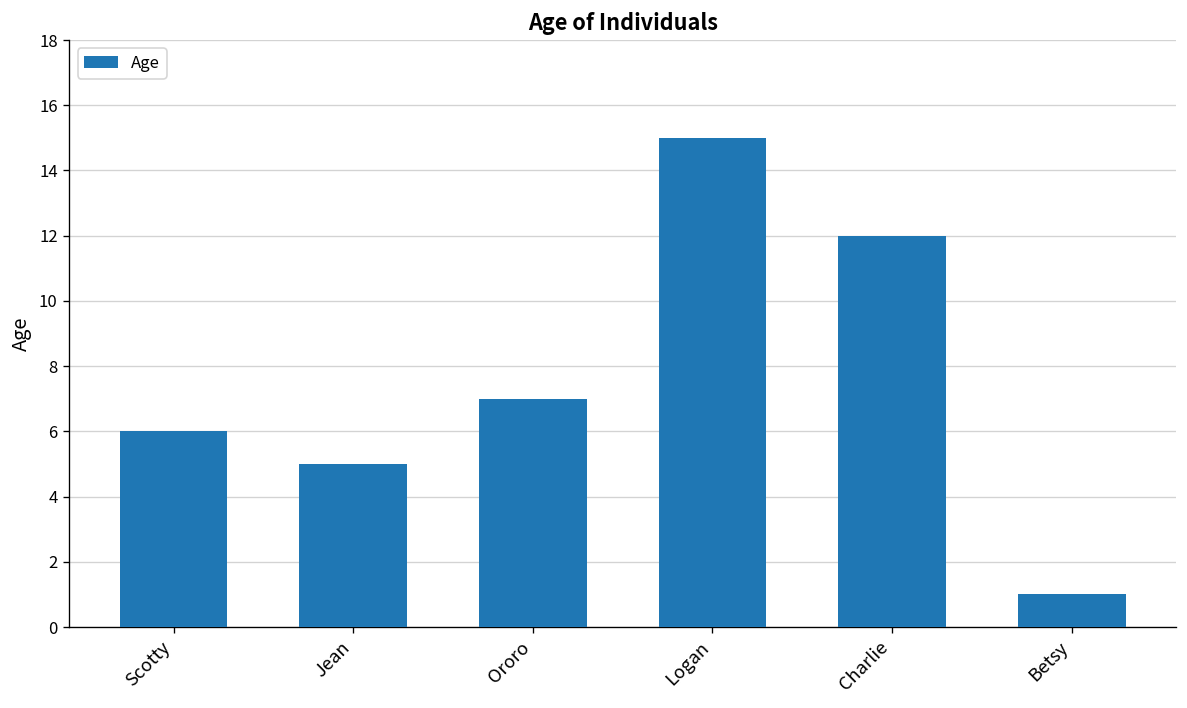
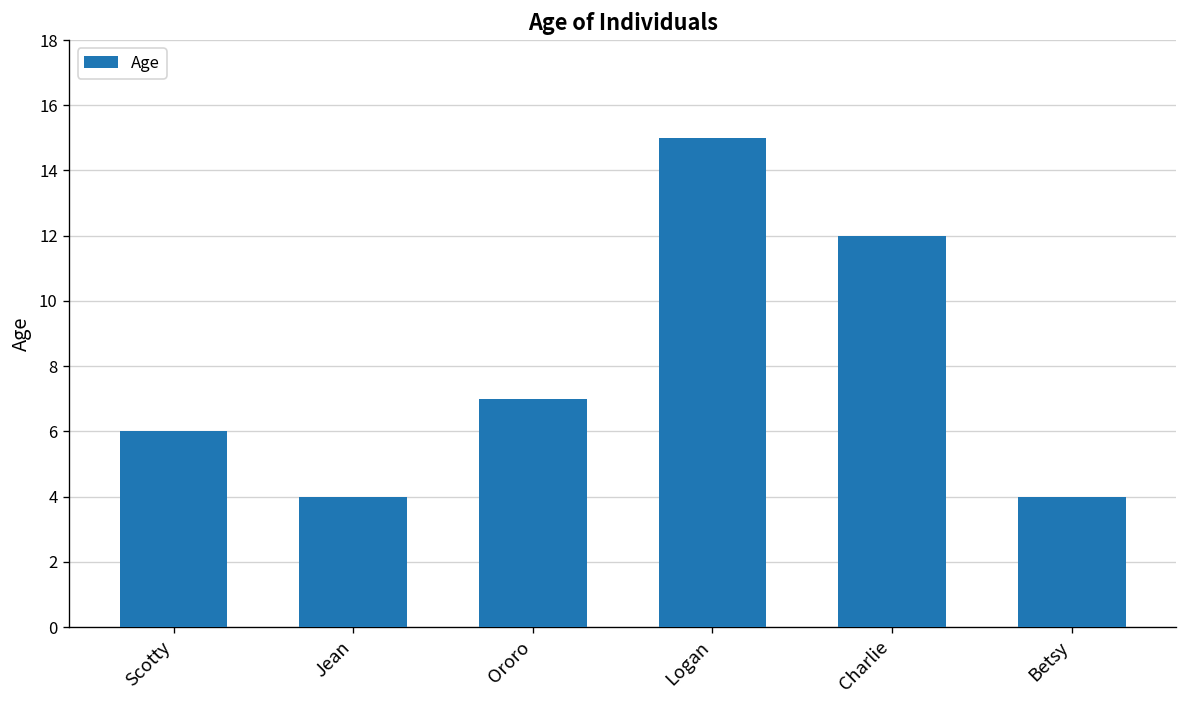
  {
    "Scotty": 6,
-   "Jean": 5,
+   "Jean": 4,
    "Ororo": 7,
    "Logan": 15,
    "Charlie": 12,
-   "Betsy": 1
+   "Betsy": 4
  }
